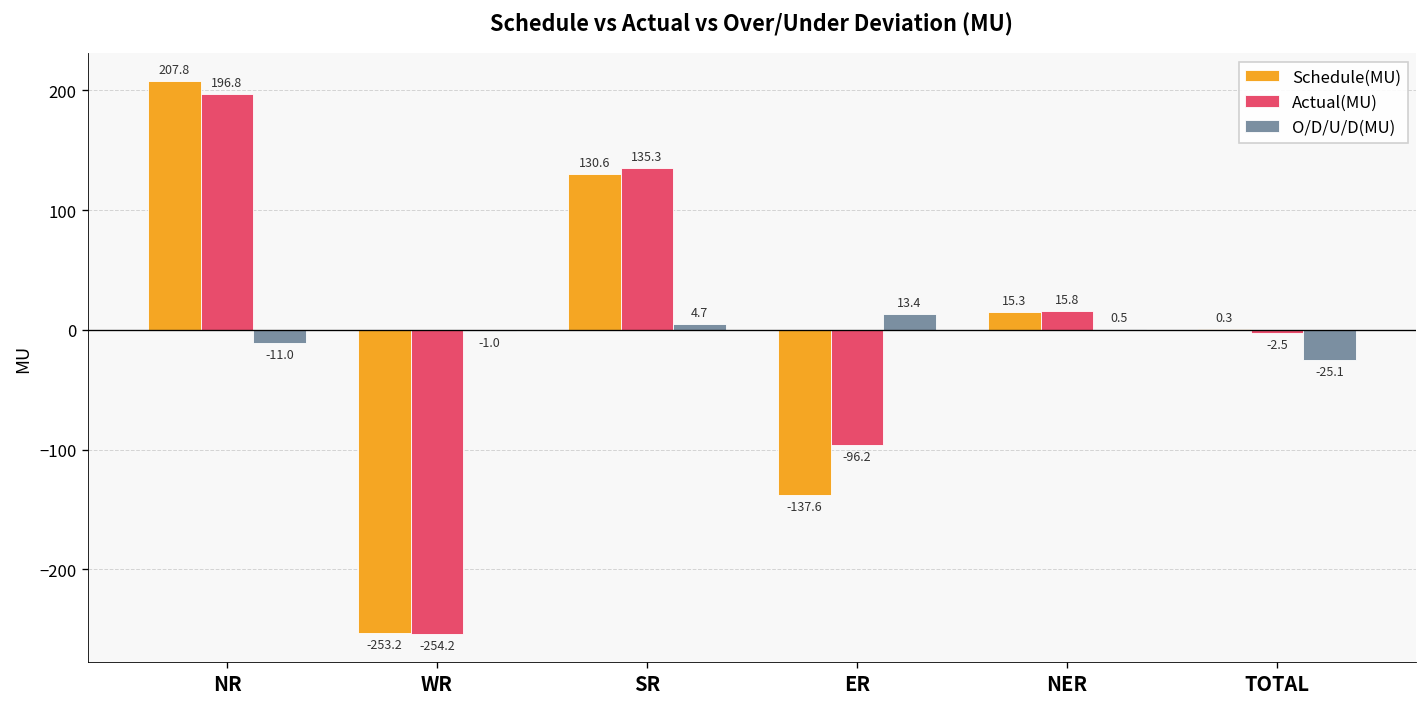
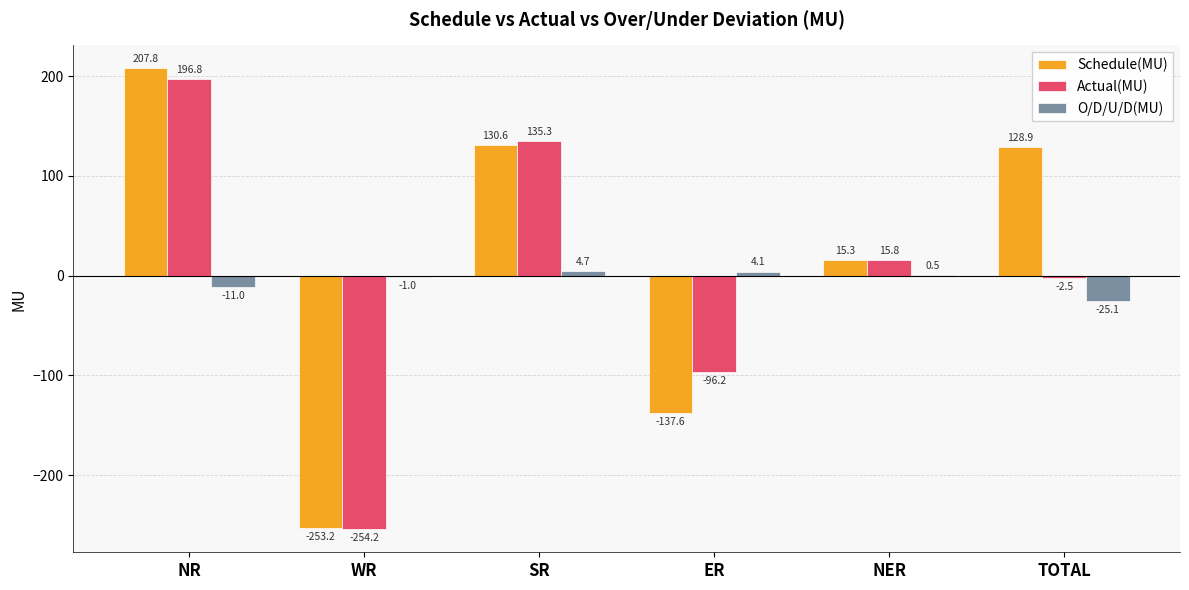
  {
    "Schedule(MU)": {
      "NR": 207.8,
      "WR": -253.2,
      "SR": 130.6,
      "ER": -137.6,
      "NER": 15.3,
-     "TOTAL": 0.3
+     "TOTAL": 128.9
    },
    "Actual(MU)": {
      "NR": 196.8,
      "WR": -254.2,
      "SR": 135.3,
      "ER": -96.2,
      "NER": 15.8,
      "TOTAL": -2.5
    },
    "O/D/U/D(MU)": {
      "NR": -11.0,
      "WR": -1.0,
      "SR": 4.7,
-     "ER": 13.4,
+     "ER": 4.1,
      "NER": 0.5,
      "TOTAL": -25.1
    }
  }
